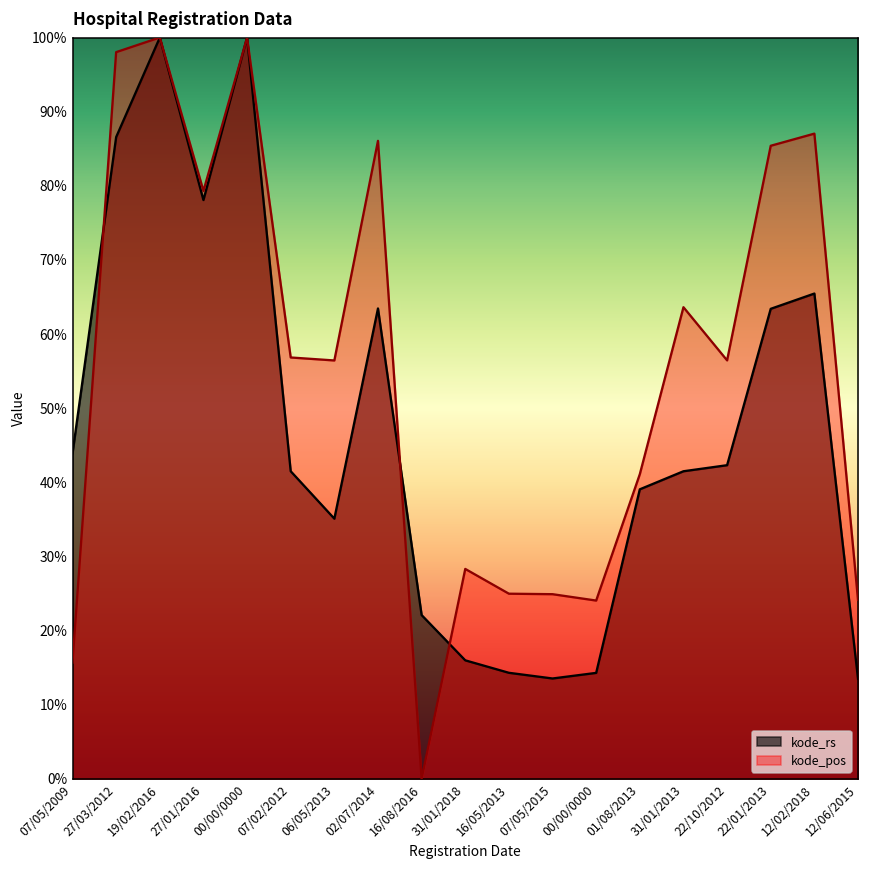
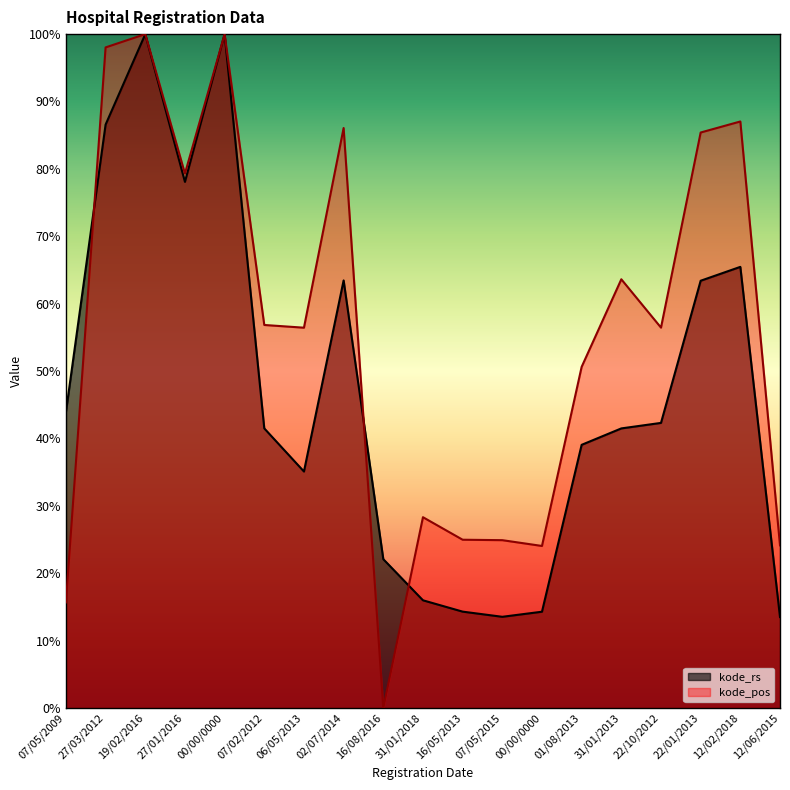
  {
    "kode_rs": {
      "07/05/2009": "44%",
      "27/03/2012": "87%",
      "27/01/2016": "78%",
      "07/02/2012": "41%",
      "06/05/2013": "35%",
      "02/07/2014": "63%",
      "16/08/2016": "22%",
      "31/01/2018": "16%",
      "16/05/2013": "14%",
      "07/05/2015": "14%",
      "01/08/2013": "39%",
      "31/01/2013": "41%",
      "22/10/2012": "42%",
      "22/01/2013": "63%",
      "12/02/2018": "65%",
      "12/06/2015": "13%"
    },
    "kode_pos": {
      "07/05/2009": "16%",
      "27/03/2012": "98%",
      "27/01/2016": "79%",
      "07/02/2012": "57%",
      "06/05/2013": "56%",
      "02/07/2014": "86%",
      "16/08/2016": "0%",
      "31/01/2018": "28%",
      "16/05/2013": "25%",
      "07/05/2015": "25%",
-     "01/08/2013": "41%",
+     "01/08/2013": "51%",
      "31/01/2013": "64%",
      "22/10/2012": "56%",
      "22/01/2013": "85%",
      "12/02/2018": "87%",
      "12/06/2015": "24%"
    }
  }
